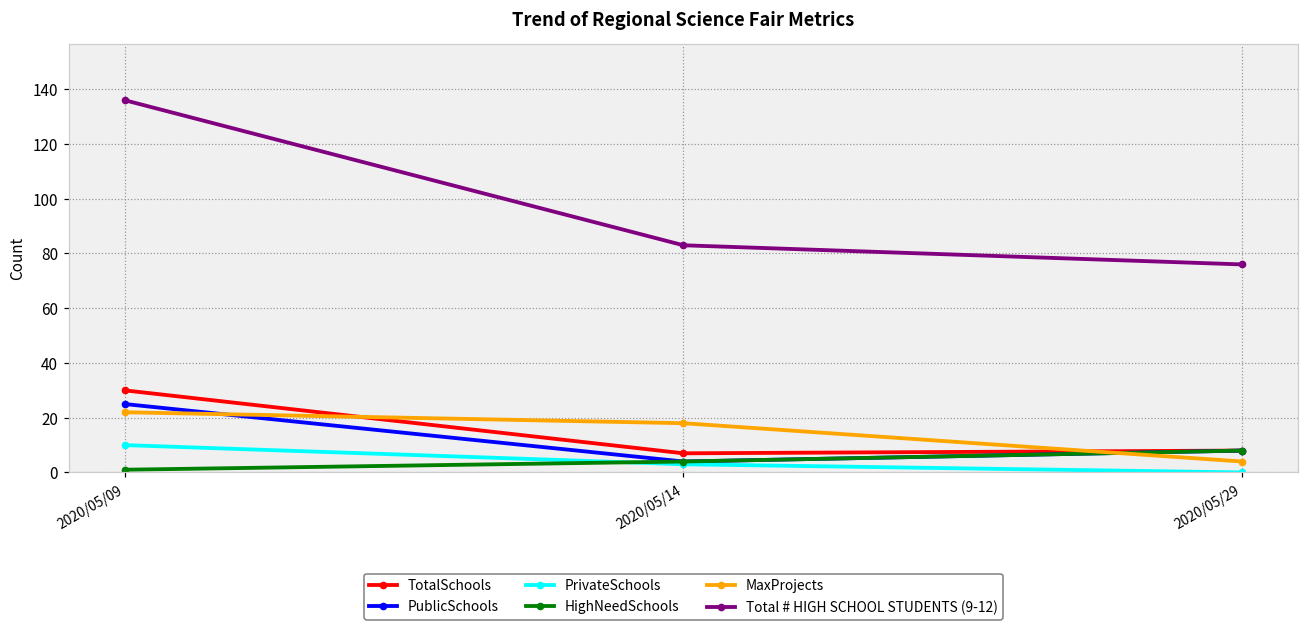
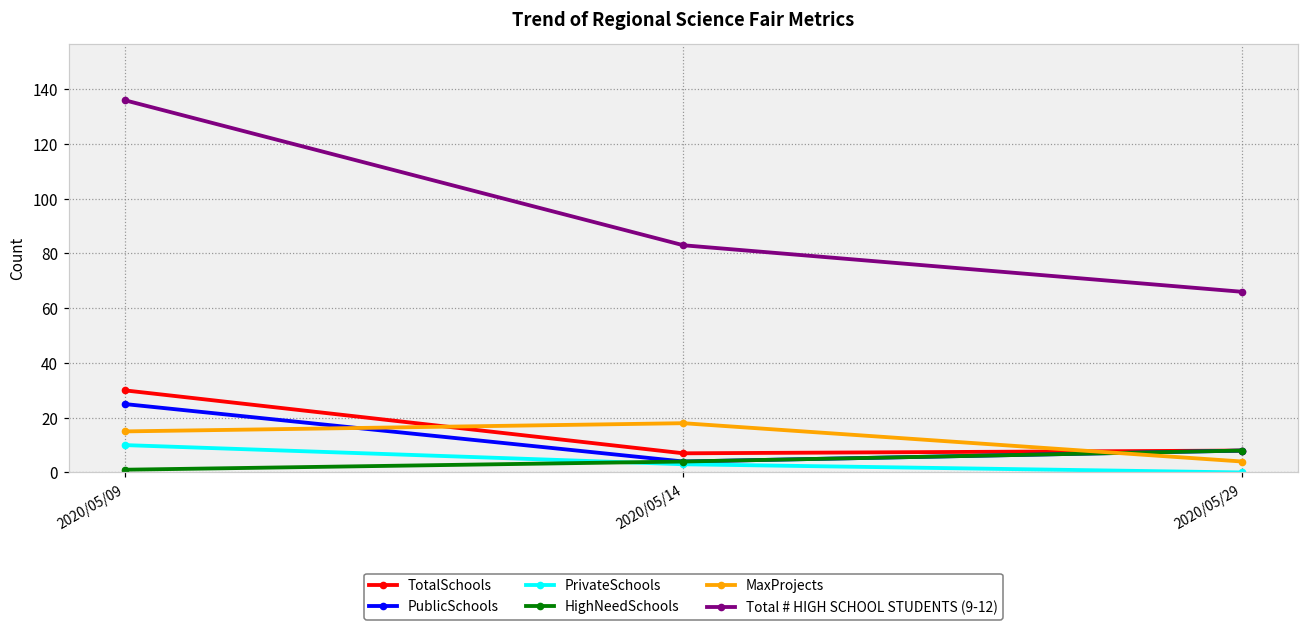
  {
    "TotalSchools": {
      "2020/05/09": 30,
      "2020/05/14": 7
    },
    "PublicSchools": {
      "2020/05/09": 25
    },
    "PrivateSchools": {
      "2020/05/09": 10,
      "2020/05/29": 0
    },
    "HighNeedSchools": {
      "2020/05/09": 1
    },
    "MaxProjects": {
-     "2020/05/09": 22,
+     "2020/05/09": 15,
      "2020/05/14": 18,
      "2020/05/29": 4
    },
    "Total # HIGH SCHOOL STUDENTS (9-12)": {
      "2020/05/09": 136,
      "2020/05/14": 83,
-     "2020/05/29": 76
+     "2020/05/29": 66
    }
  }
